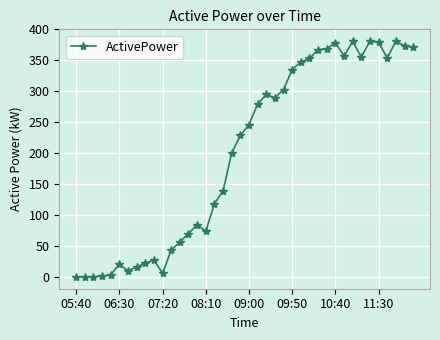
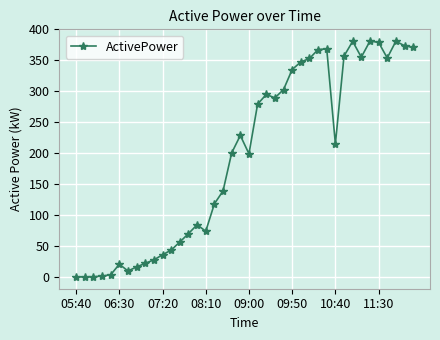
  {
    "05:40": 0,
    "06:30": 20,
-   "07:20": 10,
+   "07:20": 40,
    "08:10": 70,
-   "09:00": 250,
+   "09:00": 200,
    "09:50": 340,
-   "10:40": 380,
+   "10:40": 220,
    "11:30": 380
  }
